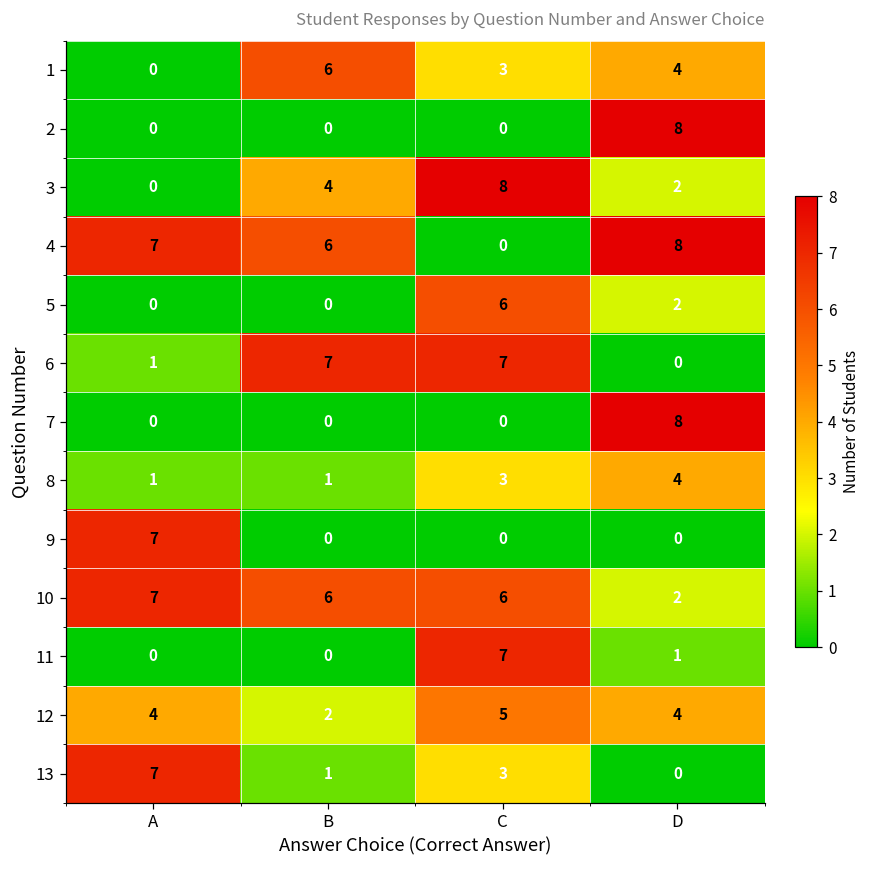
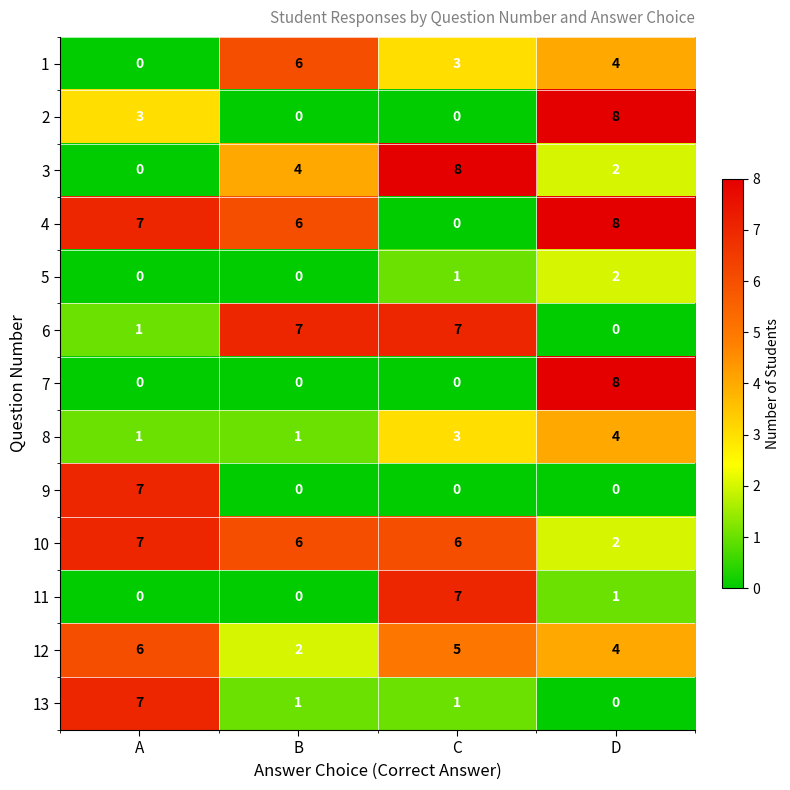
  {
    "1": {
      "A": 0,
      "B": 6,
      "C": 3,
      "D": 4
    },
    "2": {
-     "A": 0,
+     "A": 3,
      "B": 0,
      "C": 0,
      "D": 8
    },
    "3": {
      "A": 0,
      "B": 4,
      "C": 8,
      "D": 2
    },
    "4": {
      "A": 7,
      "B": 6,
      "C": 0,
      "D": 8
    },
    "5": {
      "A": 0,
      "B": 0,
-     "C": 6,
+     "C": 1,
      "D": 2
    },
    "6": {
      "A": 1,
      "B": 7,
      "C": 7,
      "D": 0
    },
    "7": {
      "A": 0,
      "B": 0,
      "C": 0,
      "D": 8
    },
    "8": {
      "A": 1,
      "B": 1,
      "C": 3,
      "D": 4
    },
    "9": {
      "A": 7,
      "B": 0,
      "C": 0,
      "D": 0
    },
    "10": {
      "A": 7,
      "B": 6,
      "C": 6,
      "D": 2
    },
    "11": {
      "A": 0,
      "B": 0,
      "C": 7,
      "D": 1
    },
    "12": {
-     "A": 4,
+     "A": 6,
      "B": 2,
      "C": 5,
      "D": 4
    },
    "13": {
      "A": 7,
      "B": 1,
-     "C": 3,
+     "C": 1,
      "D": 0
    }
  }
